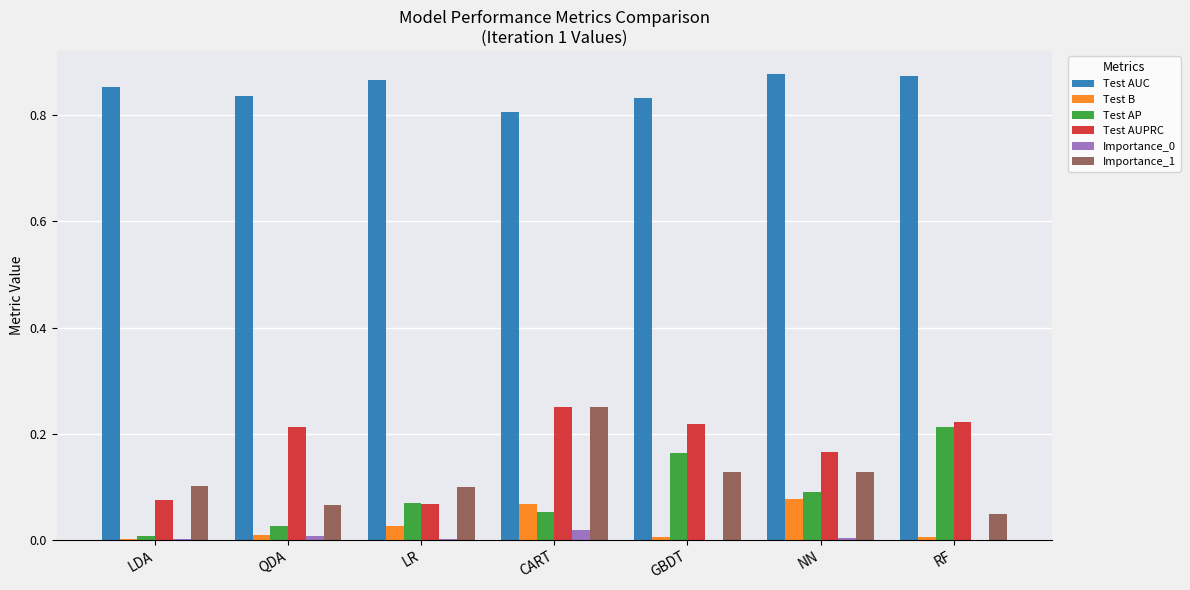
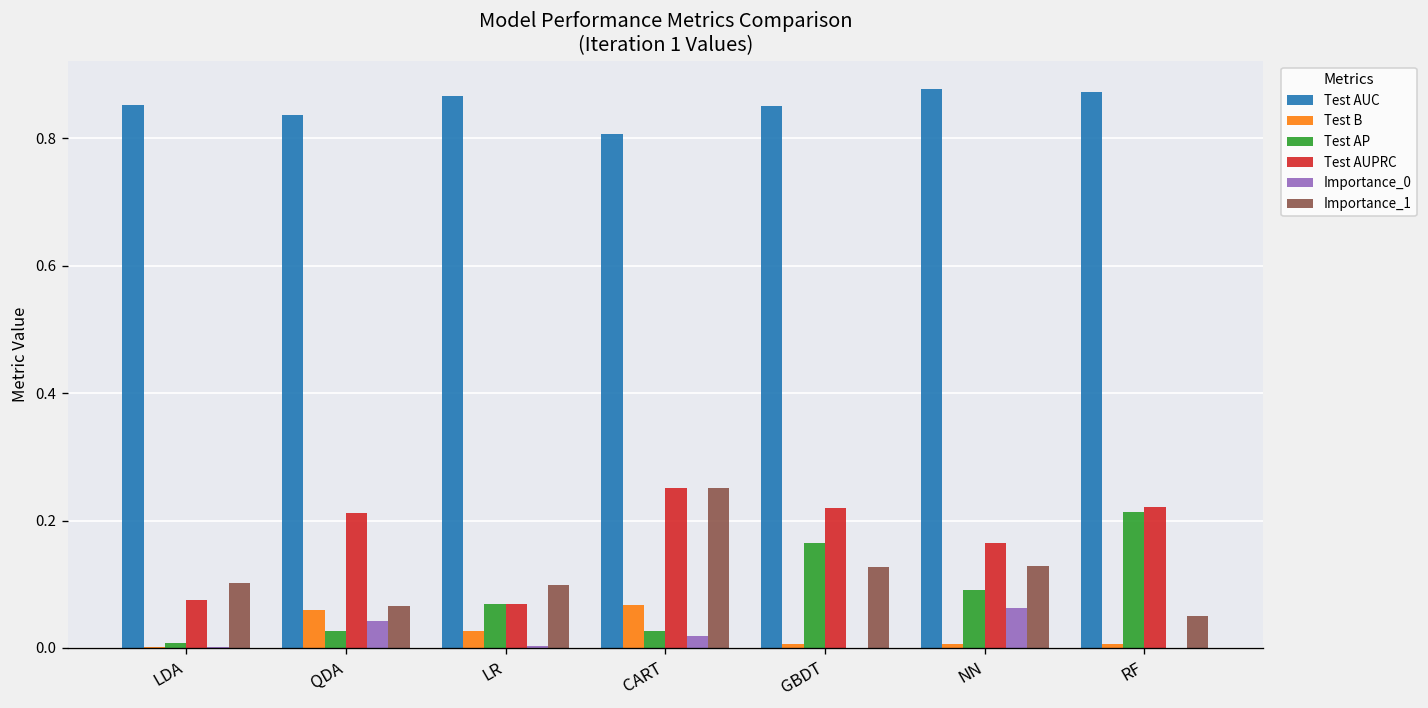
  {
    "Test AUC": {
      "LDA": 0.85,
      "QDA": 0.84,
      "LR": 0.87,
      "CART": 0.81,
-     "GBDT": 0.83,
+     "GBDT": 0.85,
      "NN": 0.88,
      "RF": 0.87
    },
    "Test B": {
-     "QDA": 0.01,
+     "QDA": 0.06,
      "LR": 0.03,
      "CART": 0.07,
      "GBDT": 0.01,
-     "NN": 0.08,
+     "NN": 0.01,
      "RF": 0.01
    },
    "Test AP": {
      "LDA": 0.01,
      "QDA": 0.03,
      "LR": 0.07,
-     "CART": 0.05,
+     "CART": 0.03,
      "GBDT": 0.16,
      "NN": 0.09,
      "RF": 0.21
    },
    "Test AUPRC": {
      "LDA": 0.08,
      "QDA": 0.21,
      "LR": 0.07,
      "CART": 0.25,
      "GBDT": 0.22,
      "NN": 0.16,
      "RF": 0.22
    },
    "Importance_0": {
-     "QDA": 0.01,
+     "QDA": 0.04,
      "CART": 0.02,
-     "NN": 0.00
+     "NN": 0.06
    },
    "Importance_1": {
      "LDA": 0.10,
      "QDA": 0.07,
      "LR": 0.10,
      "CART": 0.25,
      "GBDT": 0.13,
      "NN": 0.13,
      "RF": 0.05
    }
  }
